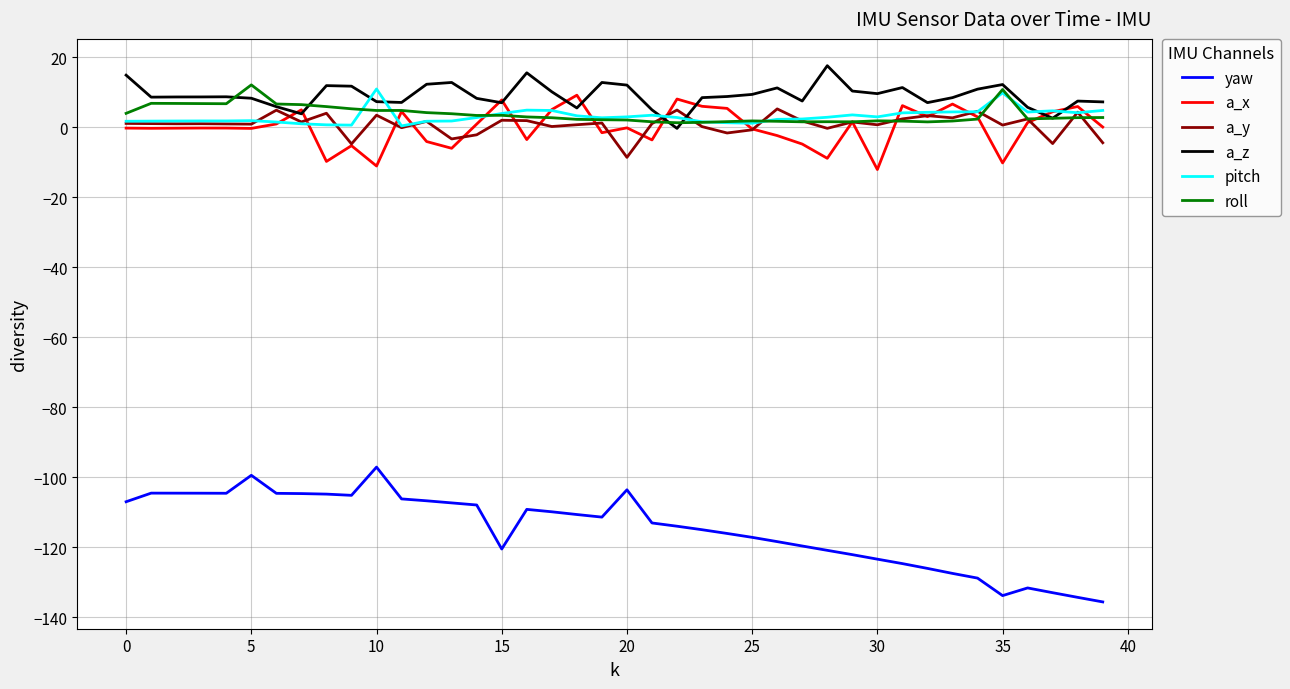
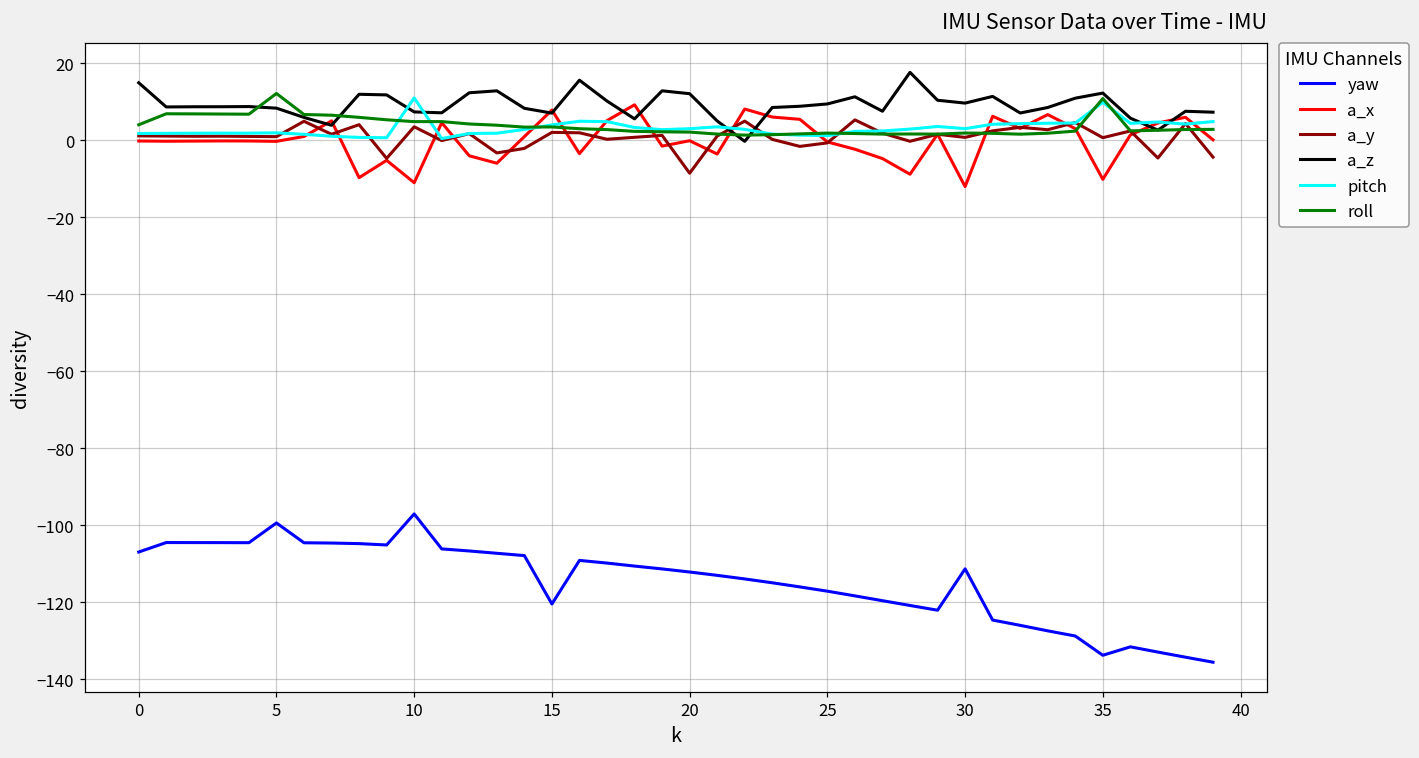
  {
    "yaw": {
      "0": -107,
      "5": -99,
      "10": -97,
      "15": -120,
-     "20": -104,
+     "20": -112,
      "25": -117,
-     "30": -123,
+     "30": -111,
      "35": -134
    },
    "a_x": {
      "0": 0,
      "5": 0,
      "10": -11,
      "15": 8,
      "20": 0,
      "30": -12,
      "35": -10
    },
    "a_y": {
      "5": 1,
      "10": 3,
      "15": 2,
      "20": -9,
      "30": 1,
      "35": 1
    },
    "a_z": {
      "0": 15,
      "5": 8,
      "10": 7,
      "15": 7,
      "20": 12,
      "25": 9,
      "30": 10,
      "35": 12
    },
    "pitch": {
      "5": 2,
      "10": 11,
      "20": 3,
      "30": 3,
      "35": 10
    },
    "roll": {
      "0": 4,
      "5": 12,
      "10": 5,
      "20": 2,
      "30": 2,
      "35": 11
    }
  }
